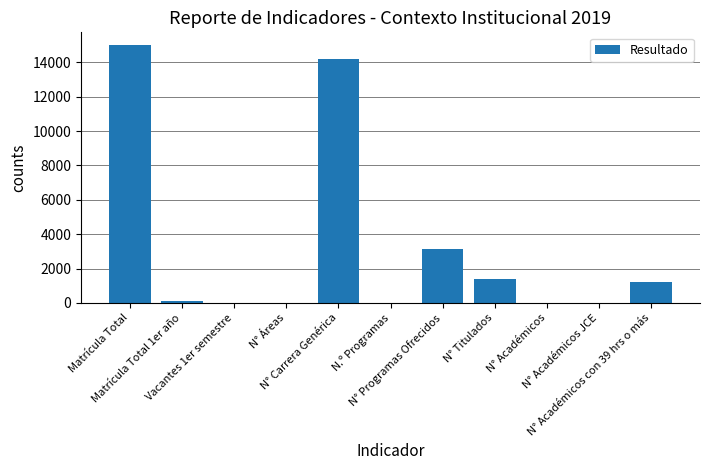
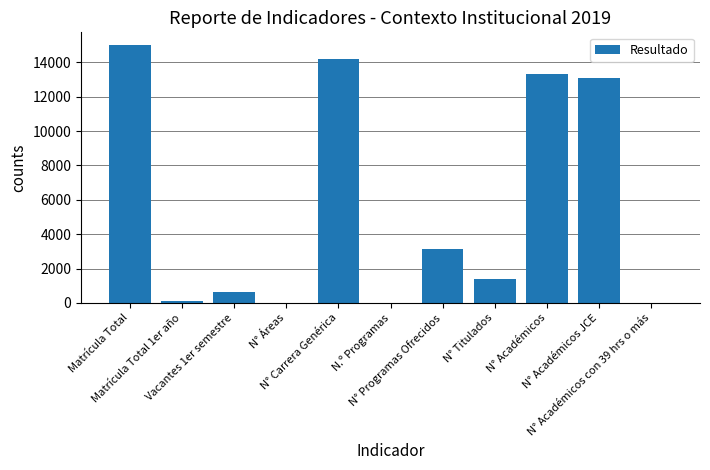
  {
    "Matrícula Total": 15000,
-   "Vacantes 1er semestre": 0,
+   "Vacantes 1er semestre": 600,
    "N° Áreas": 0,
    "N° Carrera Genérica": 14200,
    "N.º Programas": 0,
    "N° Programas Ofrecidos": 3200,
    "N° Titulados": 1400,
-   "N° Académicos": 0,
-   "N° Académicos JCE": 0,
-   "N° Académicos con 39 hrs o más": 1200
+   "N° Académicos": 13300,
+   "N° Académicos JCE": 13100,
+   "N° Académicos con 39 hrs o más": 0
  }
